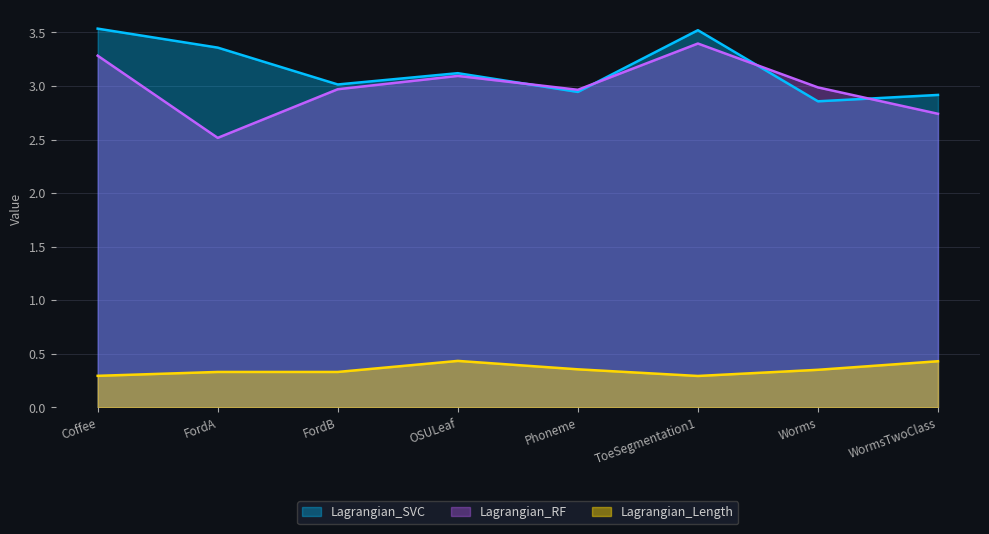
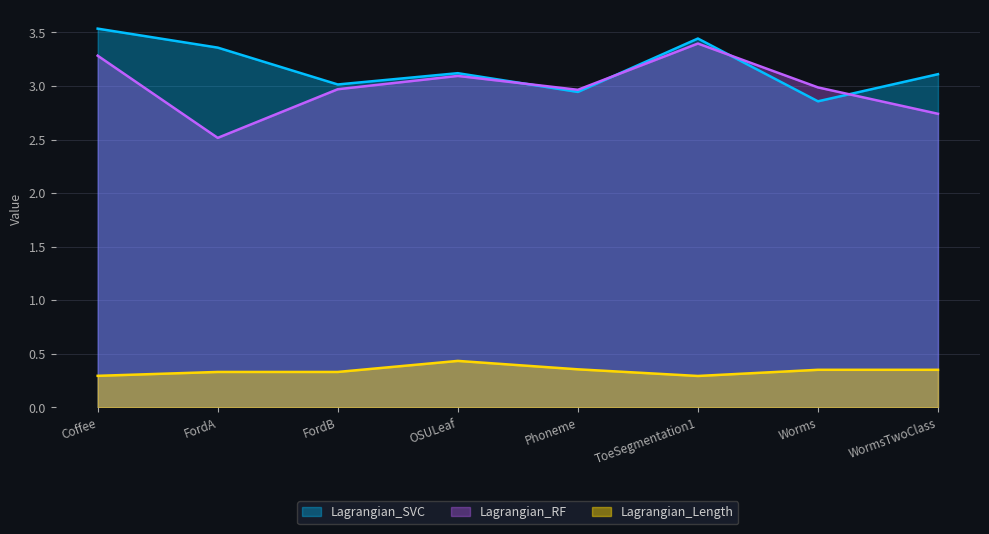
  {
    "Lagrangian_SVC": {
      "Coffee": 3.54,
      "FordA": 3.36,
      "FordB": 3.01,
      "OSULeaf": 3.12,
-     "ToeSegmentation1": 3.52,
+     "ToeSegmentation1": 3.44,
      "Worms": 2.86,
-     "WormsTwoClass": 2.92
+     "WormsTwoClass": 3.11
    },
    "Lagrangian_RF": {
      "Coffee": 3.28,
      "FordA": 2.52,
      "FordB": 2.97,
      "OSULeaf": 3.09,
      "ToeSegmentation1": 3.40,
      "Worms": 2.99,
      "WormsTwoClass": 2.74
    },
    "Lagrangian_Length": {
      "Coffee": 0.29,
      "FordA": 0.33,
      "FordB": 0.33,
      "OSULeaf": 0.43,
      "Phoneme": 0.35,
      "ToeSegmentation1": 0.29,
      "Worms": 0.35,
-     "WormsTwoClass": 0.43
+     "WormsTwoClass": 0.35
    }
  }
